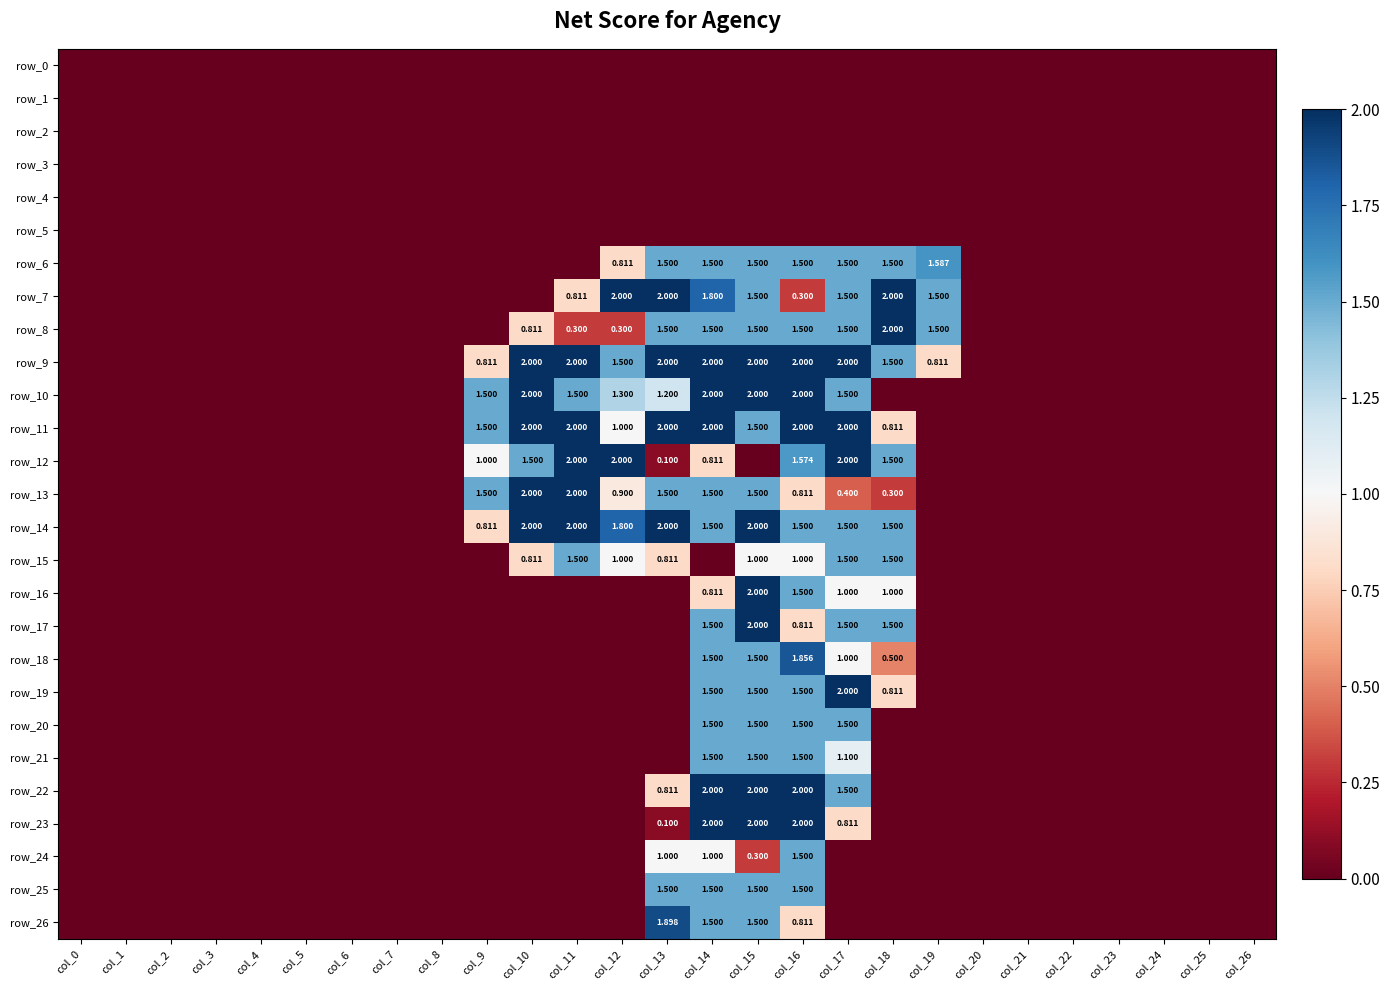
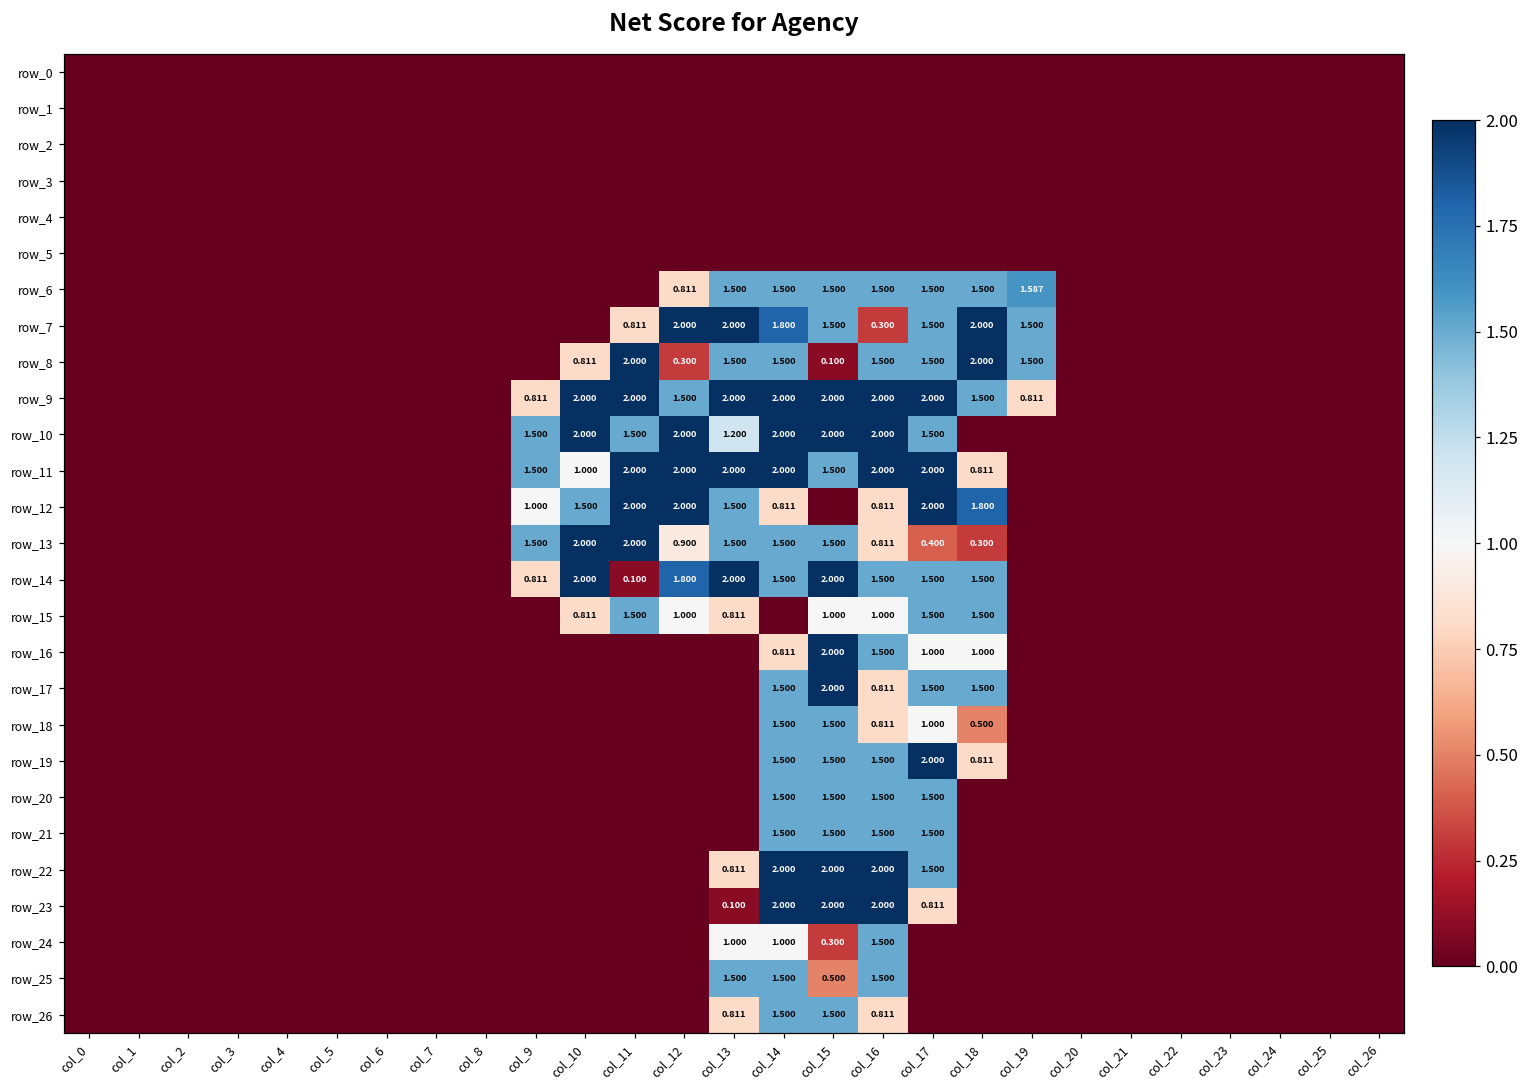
  {
    "row_6": {
      "col_12": 0.811,
      "col_13": 1.500,
      "col_14": 1.500,
      "col_15": 1.500,
      "col_16": 1.500,
      "col_17": 1.500,
      "col_18": 1.500,
      "col_19": 1.587
    },
    "row_7": {
      "col_11": 0.811,
      "col_12": 2.000,
      "col_13": 2.000,
      "col_14": 1.800,
      "col_15": 1.500,
      "col_16": 0.300,
      "col_17": 1.500,
      "col_18": 2.000,
      "col_19": 1.500
    },
    "row_8": {
      "col_10": 0.811,
-     "col_11": 0.300,
+     "col_11": 2.000,
      "col_12": 0.300,
      "col_13": 1.500,
      "col_14": 1.500,
-     "col_15": 1.500,
+     "col_15": 0.100,
      "col_16": 1.500,
      "col_17": 1.500,
      "col_18": 2.000,
      "col_19": 1.500
    },
    "row_9": {
      "col_9": 0.811,
      "col_10": 2.000,
      "col_11": 2.000,
      "col_12": 1.500,
      "col_13": 2.000,
      "col_14": 2.000,
      "col_15": 2.000,
      "col_16": 2.000,
      "col_17": 2.000,
      "col_18": 1.500,
      "col_19": 0.811
    },
    "row_10": {
      "col_9": 1.500,
      "col_10": 2.000,
      "col_11": 1.500,
-     "col_12": 1.300,
+     "col_12": 2.000,
      "col_13": 1.200,
      "col_14": 2.000,
      "col_15": 2.000,
      "col_16": 2.000,
      "col_17": 1.500
    },
    "row_11": {
      "col_9": 1.500,
-     "col_10": 2.000,
+     "col_10": 1.000,
      "col_11": 2.000,
-     "col_12": 1.000,
+     "col_12": 2.000,
      "col_13": 2.000,
      "col_14": 2.000,
      "col_15": 1.500,
      "col_16": 2.000,
      "col_17": 2.000,
      "col_18": 0.811
    },
    "row_12": {
      "col_9": 1.000,
      "col_10": 1.500,
      "col_11": 2.000,
      "col_12": 2.000,
-     "col_13": 0.100,
+     "col_13": 1.500,
      "col_14": 0.811,
-     "col_16": 1.574,
+     "col_16": 0.811,
      "col_17": 2.000,
-     "col_18": 1.500
+     "col_18": 1.800
    },
    "row_13": {
      "col_9": 1.500,
      "col_10": 2.000,
      "col_11": 2.000,
      "col_12": 0.900,
      "col_13": 1.500,
      "col_14": 1.500,
      "col_15": 1.500,
      "col_16": 0.811,
      "col_17": 0.400,
      "col_18": 0.300
    },
    "row_14": {
      "col_9": 0.811,
      "col_10": 2.000,
-     "col_11": 2.000,
+     "col_11": 0.100,
      "col_12": 1.800,
      "col_13": 2.000,
      "col_14": 1.500,
      "col_15": 2.000,
      "col_16": 1.500,
      "col_17": 1.500,
      "col_18": 1.500
    },
    "row_15": {
      "col_10": 0.811,
      "col_11": 1.500,
      "col_12": 1.000,
      "col_13": 0.811,
      "col_15": 1.000,
      "col_16": 1.000,
      "col_17": 1.500,
      "col_18": 1.500
    },
    "row_16": {
      "col_14": 0.811,
      "col_15": 2.000,
      "col_16": 1.500,
      "col_17": 1.000,
      "col_18": 1.000
    },
    "row_17": {
      "col_14": 1.500,
      "col_15": 2.000,
      "col_16": 0.811,
      "col_17": 1.500,
      "col_18": 1.500
    },
    "row_18": {
      "col_14": 1.500,
      "col_15": 1.500,
-     "col_16": 1.856,
+     "col_16": 0.811,
      "col_17": 1.000,
      "col_18": 0.500
    },
    "row_19": {
      "col_14": 1.500,
      "col_15": 1.500,
      "col_16": 1.500,
      "col_17": 2.000,
      "col_18": 0.811
    },
    "row_20": {
      "col_14": 1.500,
      "col_15": 1.500,
      "col_16": 1.500,
      "col_17": 1.500
    },
    "row_21": {
      "col_14": 1.500,
      "col_15": 1.500,
      "col_16": 1.500,
-     "col_17": 1.100
+     "col_17": 1.500
    },
    "row_22": {
      "col_13": 0.811,
      "col_14": 2.000,
      "col_15": 2.000,
      "col_16": 2.000,
      "col_17": 1.500
    },
    "row_23": {
      "col_13": 0.100,
      "col_14": 2.000,
      "col_15": 2.000,
      "col_16": 2.000,
      "col_17": 0.811
    },
    "row_24": {
      "col_13": 1.000,
      "col_14": 1.000,
      "col_15": 0.300,
      "col_16": 1.500
    },
    "row_25": {
      "col_13": 1.500,
      "col_14": 1.500,
-     "col_15": 1.500,
+     "col_15": 0.500,
      "col_16": 1.500
    },
    "row_26": {
-     "col_13": 1.898,
+     "col_13": 0.811,
      "col_14": 1.500,
      "col_15": 1.500,
      "col_16": 0.811
    }
  }
